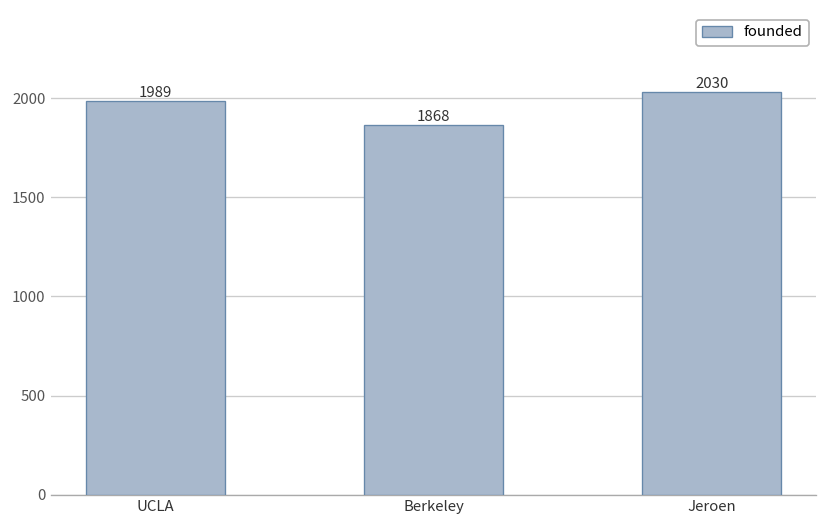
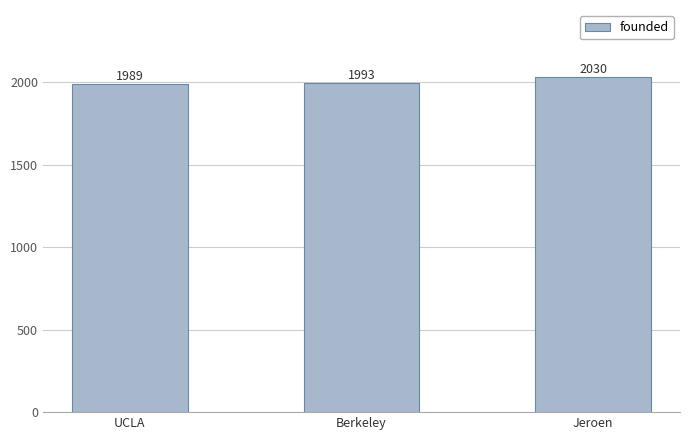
  {
    "UCLA": 1989,
-   "Berkeley": 1868,
+   "Berkeley": 1993,
    "Jeroen": 2030
  }
